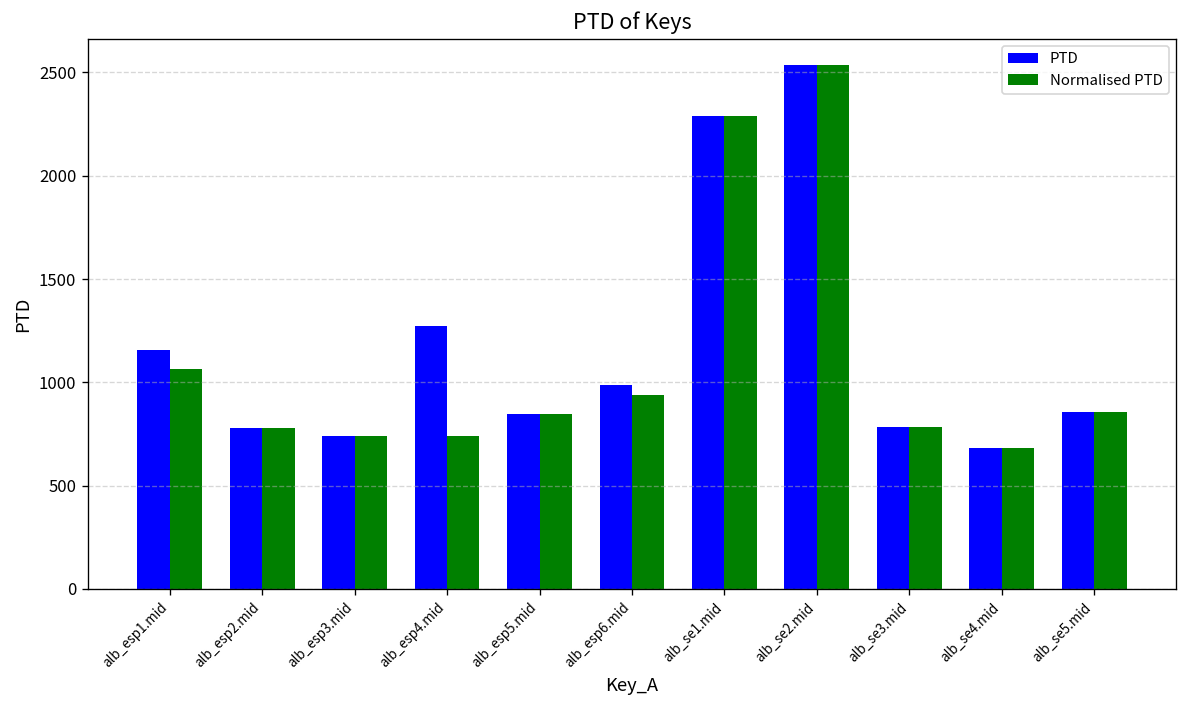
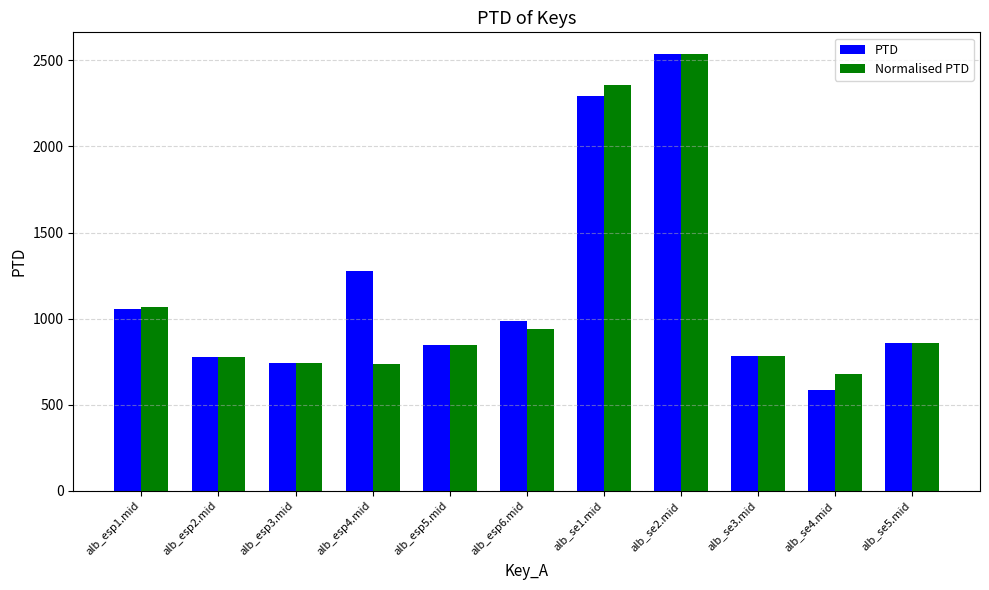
  {
    "PTD": {
-     "alb_esp1.mid": 1160,
+     "alb_esp1.mid": 1060,
      "alb_esp2.mid": 780,
      "alb_esp3.mid": 740,
      "alb_esp4.mid": 1280,
      "alb_esp5.mid": 840,
      "alb_esp6.mid": 990,
      "alb_se1.mid": 2290,
      "alb_se2.mid": 2540,
      "alb_se3.mid": 780,
-     "alb_se4.mid": 680,
+     "alb_se4.mid": 580,
      "alb_se5.mid": 860
    },
    "Normalised PTD": {
      "alb_esp1.mid": 1070,
      "alb_esp2.mid": 780,
      "alb_esp3.mid": 740,
      "alb_esp4.mid": 740,
      "alb_esp5.mid": 840,
      "alb_esp6.mid": 940,
-     "alb_se1.mid": 2290,
+     "alb_se1.mid": 2360,
      "alb_se2.mid": 2540,
      "alb_se3.mid": 780,
      "alb_se4.mid": 680,
      "alb_se5.mid": 860
    }
  }
